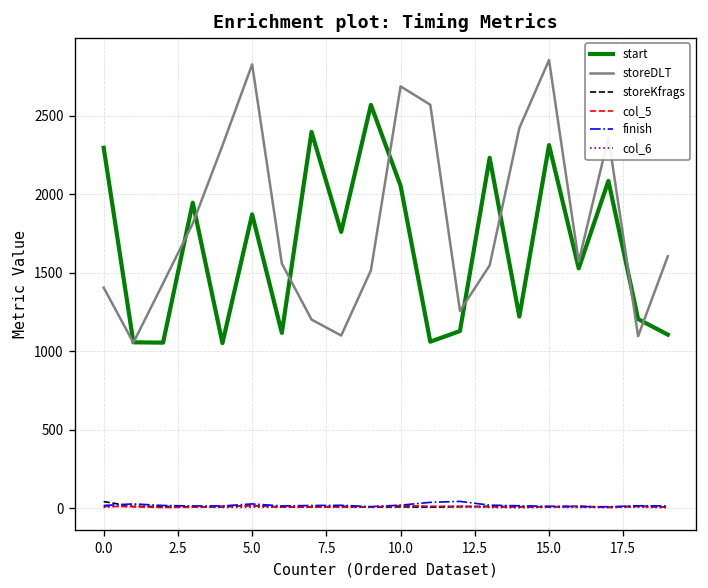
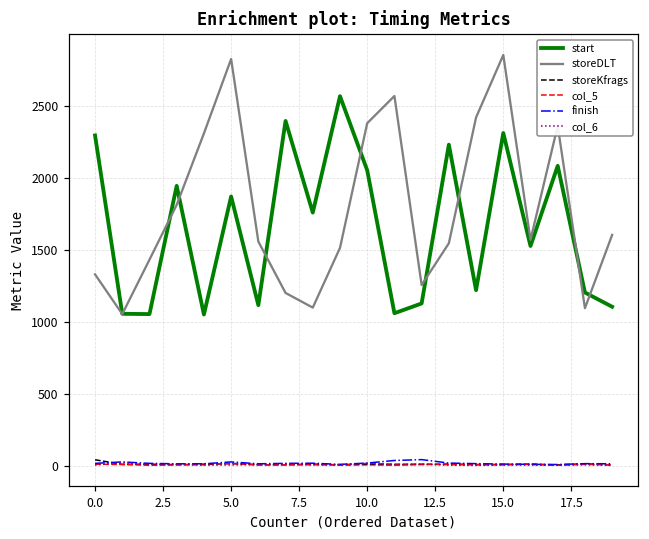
  {
    "start": {
      "0.0": 2300,
      "5.0": 1870,
      "10.0": 2050,
      "15.0": 2310
    },
    "storeDLT": {
-     "0.0": 1400,
+     "0.0": 1330,
      "5.0": 2830,
-     "10.0": 2690,
+     "10.0": 2380,
      "15.0": 2850
    },
    "storeKfrags": {
      "0.0": 40
    }
  }
